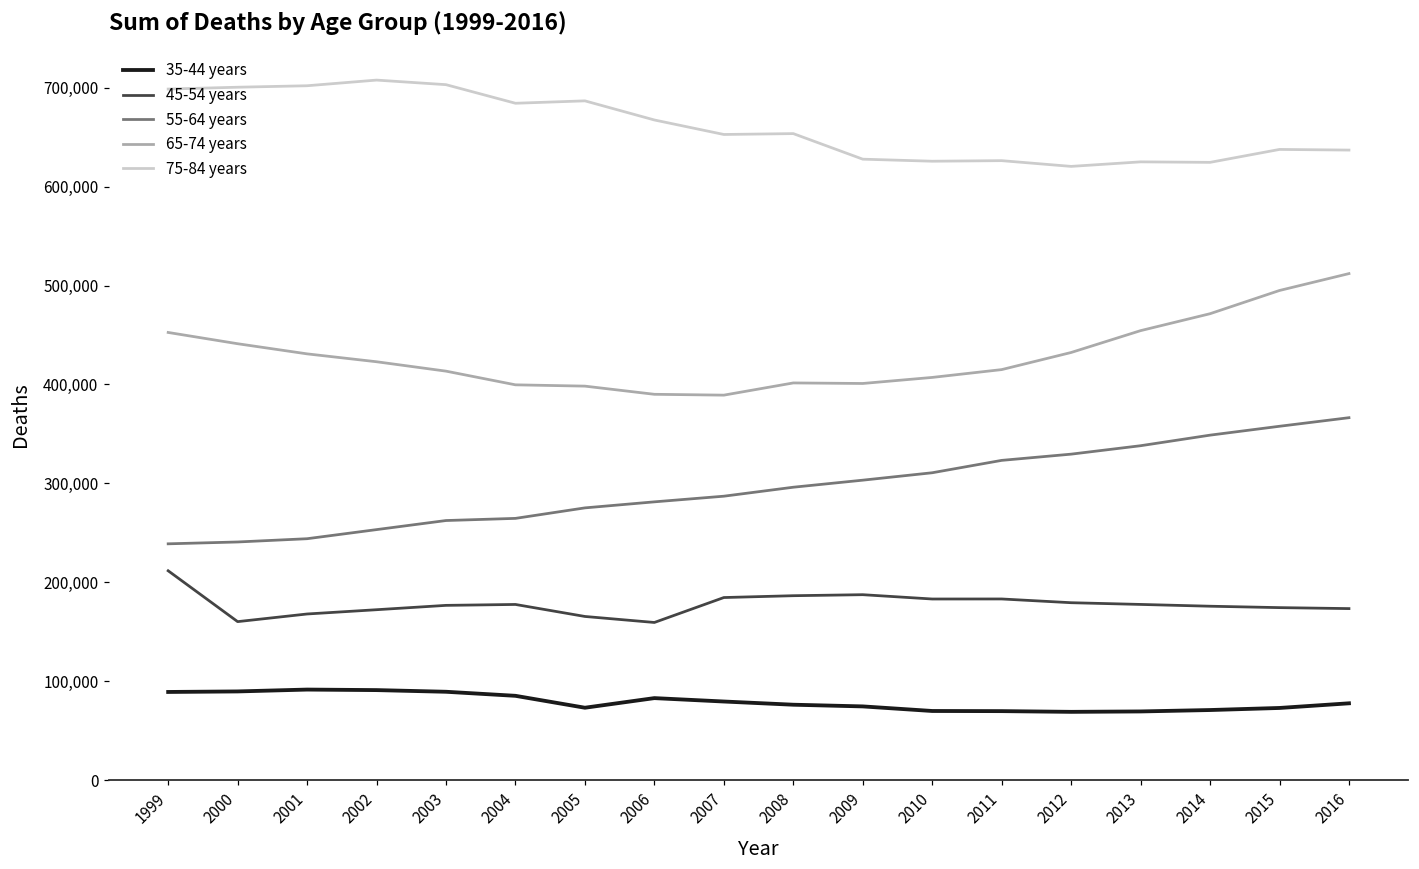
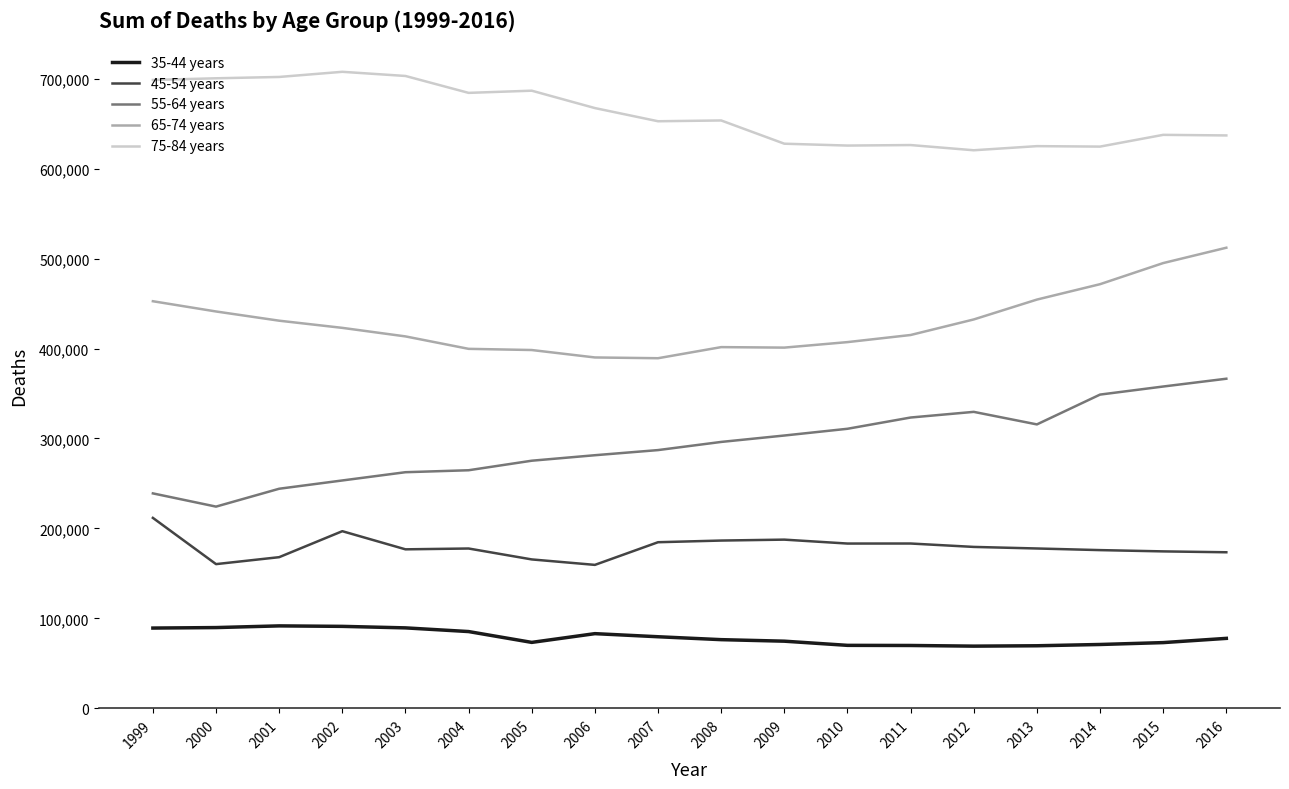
  {
    "35-44 years": {
      "1999": "90,000",
      "2000": "90,000",
      "2001": "90,000",
      "2002": "90,000",
      "2003": "90,000",
      "2004": "90,000",
      "2005": "70,000",
      "2006": "80,000",
      "2007": "80,000",
      "2008": "80,000",
      "2009": "70,000",
      "2010": "70,000",
      "2011": "70,000",
      "2012": "70,000",
      "2013": "70,000",
      "2014": "70,000",
      "2015": "70,000",
      "2016": "80,000"
    },
    "45-54 years": {
      "1999": "210,000",
      "2000": "160,000",
      "2001": "170,000",
-     "2002": "170,000",
+     "2002": "200,000",
      "2003": "180,000",
      "2004": "180,000",
      "2005": "170,000",
      "2006": "160,000",
      "2007": "180,000",
      "2008": "190,000",
      "2009": "190,000",
      "2010": "180,000",
      "2011": "180,000",
      "2012": "180,000",
      "2013": "180,000",
      "2014": "180,000",
      "2015": "170,000",
      "2016": "170,000"
    },
    "55-64 years": {
      "1999": "240,000",
-     "2000": "240,000",
+     "2000": "220,000",
      "2001": "240,000",
      "2002": "250,000",
      "2003": "260,000",
      "2004": "260,000",
      "2005": "280,000",
      "2006": "280,000",
      "2007": "290,000",
      "2008": "300,000",
      "2009": "300,000",
      "2010": "310,000",
      "2011": "320,000",
      "2012": "330,000",
-     "2013": "340,000",
+     "2013": "320,000",
      "2014": "350,000",
      "2015": "360,000",
      "2016": "370,000"
    }
  }
